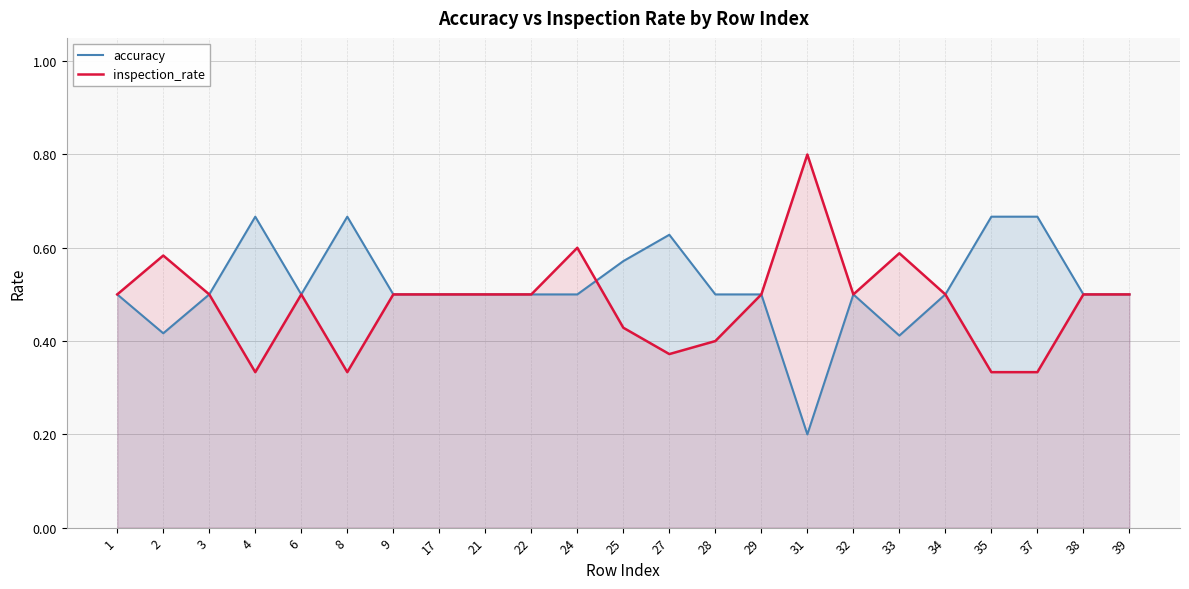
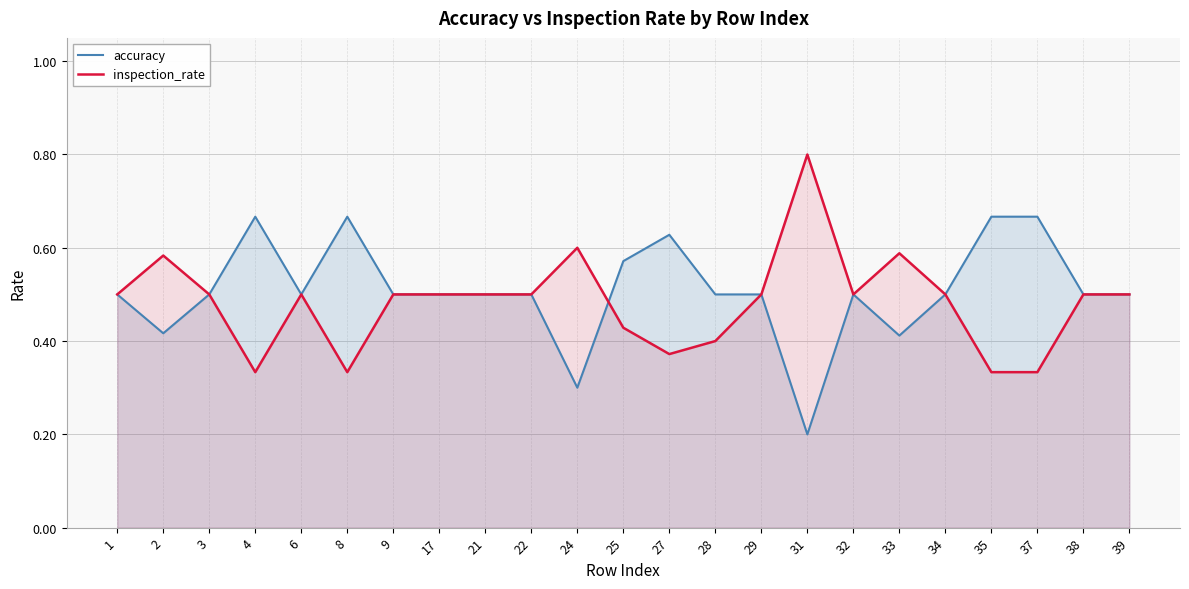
  {
    "accuracy": {
      "2": 0.42,
      "4": 0.67,
      "8": 0.67,
-     "24": 0.5,
+     "24": 0.3,
      "25": 0.57,
      "27": 0.63,
      "28": 0.5,
      "31": 0.2,
      "33": 0.41,
      "35": 0.67,
      "37": 0.67
    },
    "inspection_rate": {
      "2": 0.58,
      "4": 0.33,
      "8": 0.33,
      "24": 0.6,
      "25": 0.43,
      "27": 0.37,
      "28": 0.4,
      "31": 0.8,
      "33": 0.59,
      "35": 0.33,
      "37": 0.33
    }
  }
